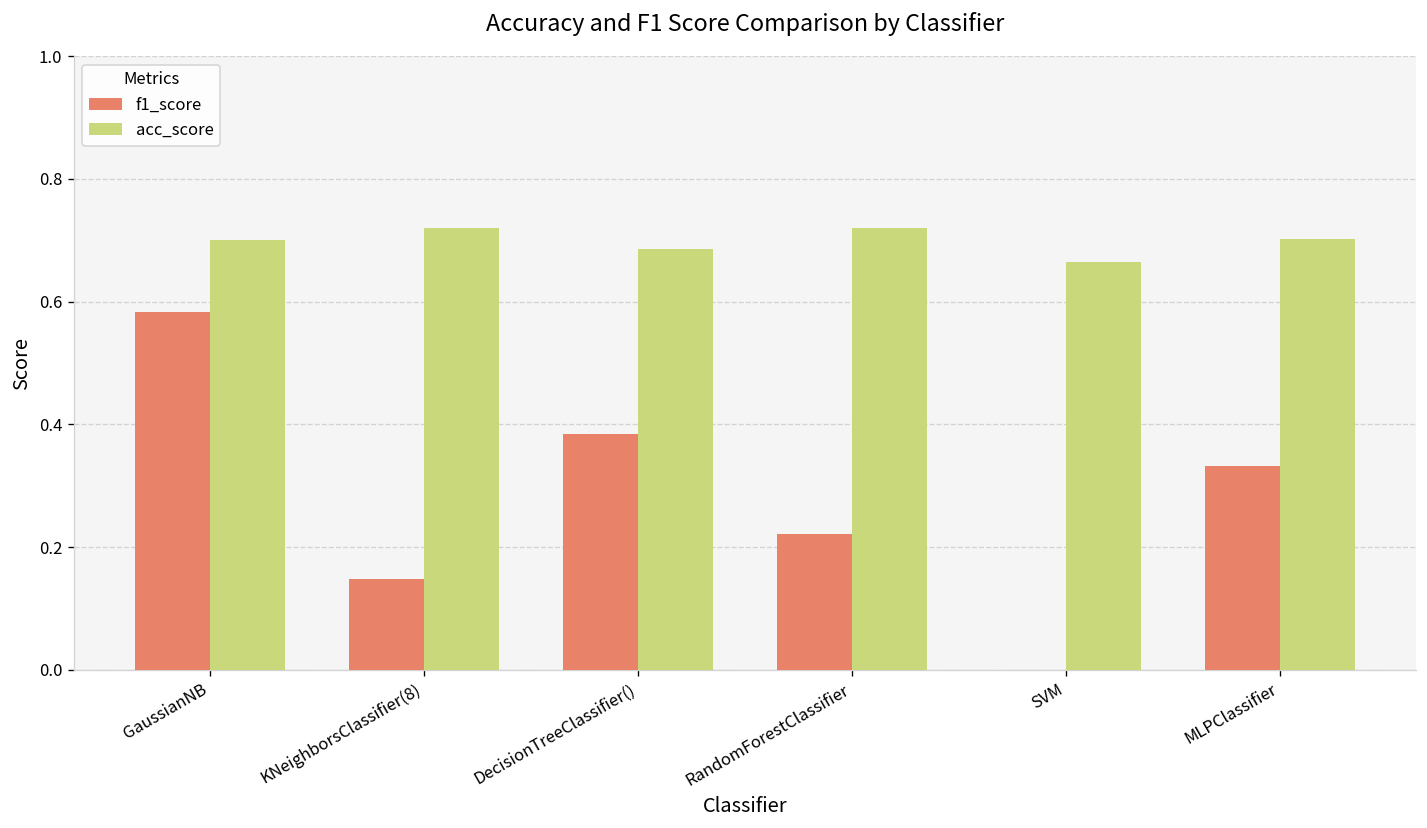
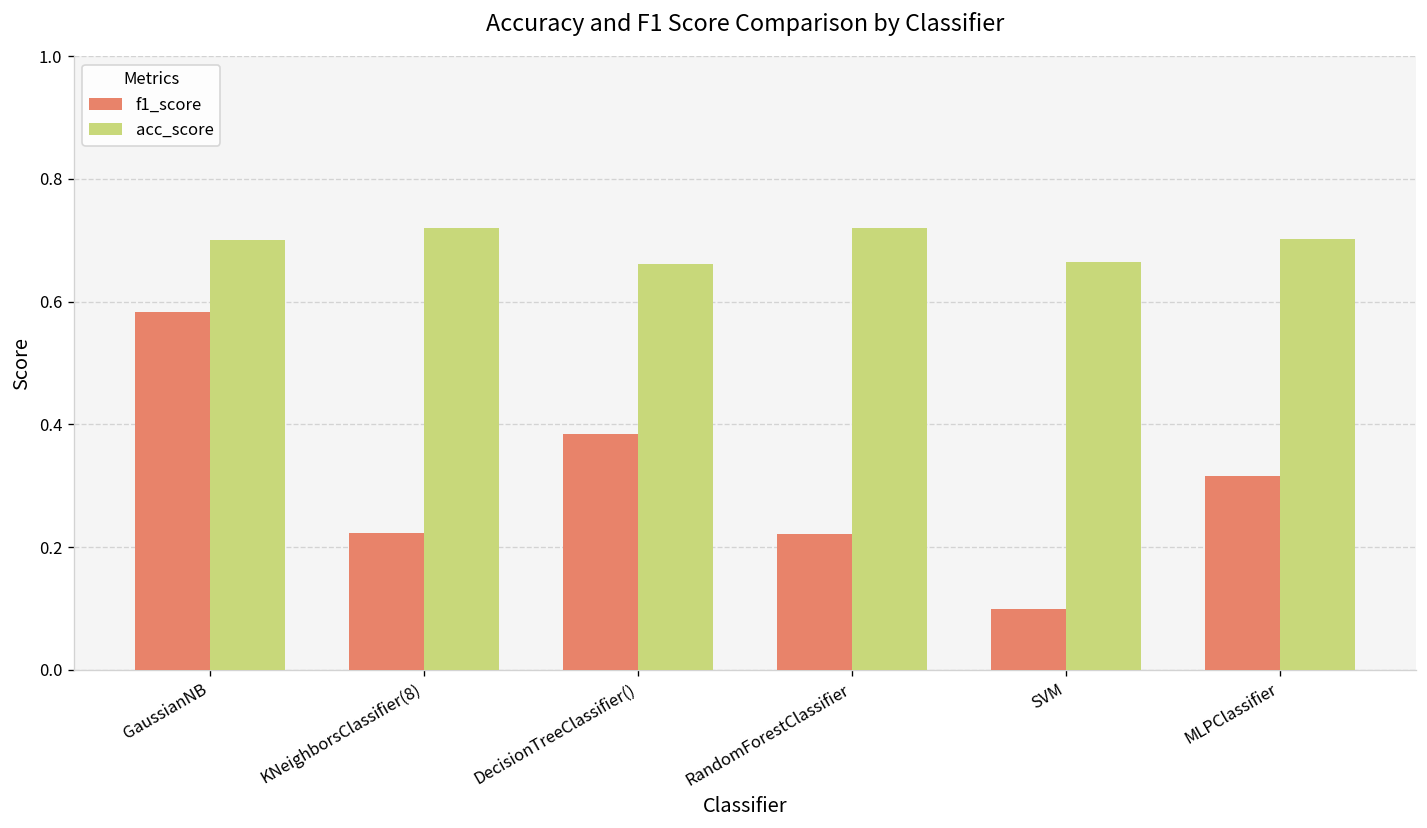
  {
    "f1_score": {
      "GaussianNB": 0.58,
-     "KNeighborsClassifier(8)": 0.15,
+     "KNeighborsClassifier(8)": 0.22,
      "DecisionTreeClassifier()": 0.38,
      "RandomForestClassifier": 0.22,
-     "SVM": 0.0,
-     "MLPClassifier": 0.33
+     "SVM": 0.1,
+     "MLPClassifier": 0.32
    },
    "acc_score": {
      "GaussianNB": 0.70,
      "KNeighborsClassifier(8)": 0.72,
-     "DecisionTreeClassifier()": 0.69,
+     "DecisionTreeClassifier()": 0.66,
      "RandomForestClassifier": 0.72,
      "SVM": 0.66,
      "MLPClassifier": 0.70
    }
  }
